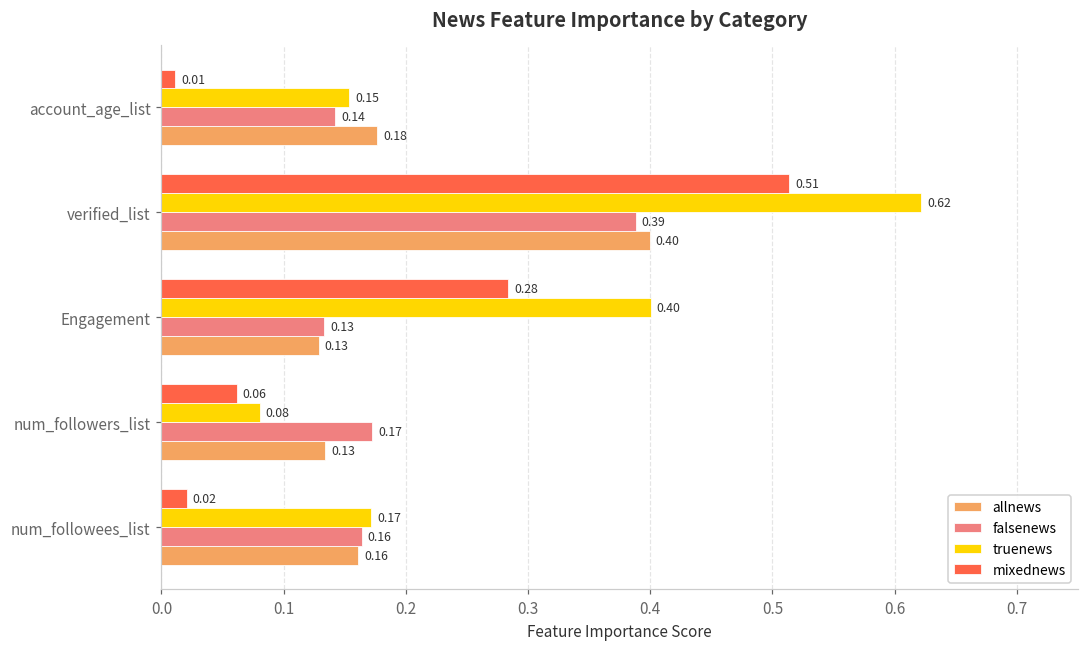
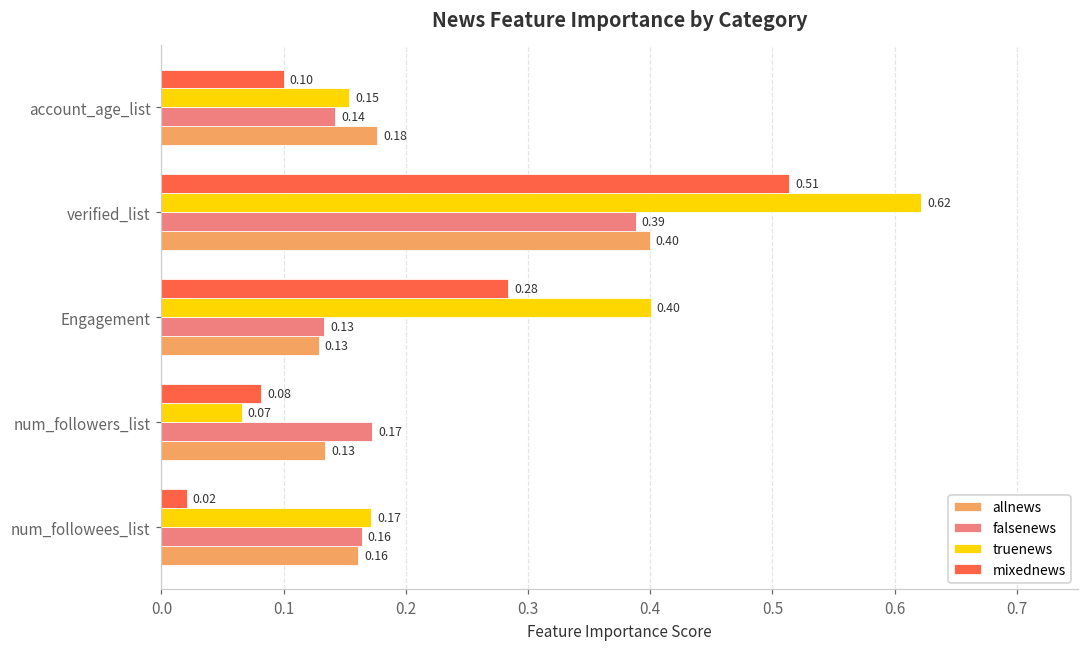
  {
    "truenews": {
      "account_age_list": 0.15,
      "verified_list": 0.62,
      "Engagement": 0.40,
-     "num_followers_list": 0.08,
+     "num_followers_list": 0.07,
      "num_followees_list": 0.17
    },
    "mixednews": {
-     "account_age_list": 0.01,
+     "account_age_list": 0.10,
      "verified_list": 0.51,
      "Engagement": 0.28,
-     "num_followers_list": 0.06,
+     "num_followers_list": 0.08,
      "num_followees_list": 0.02
    }
  }
